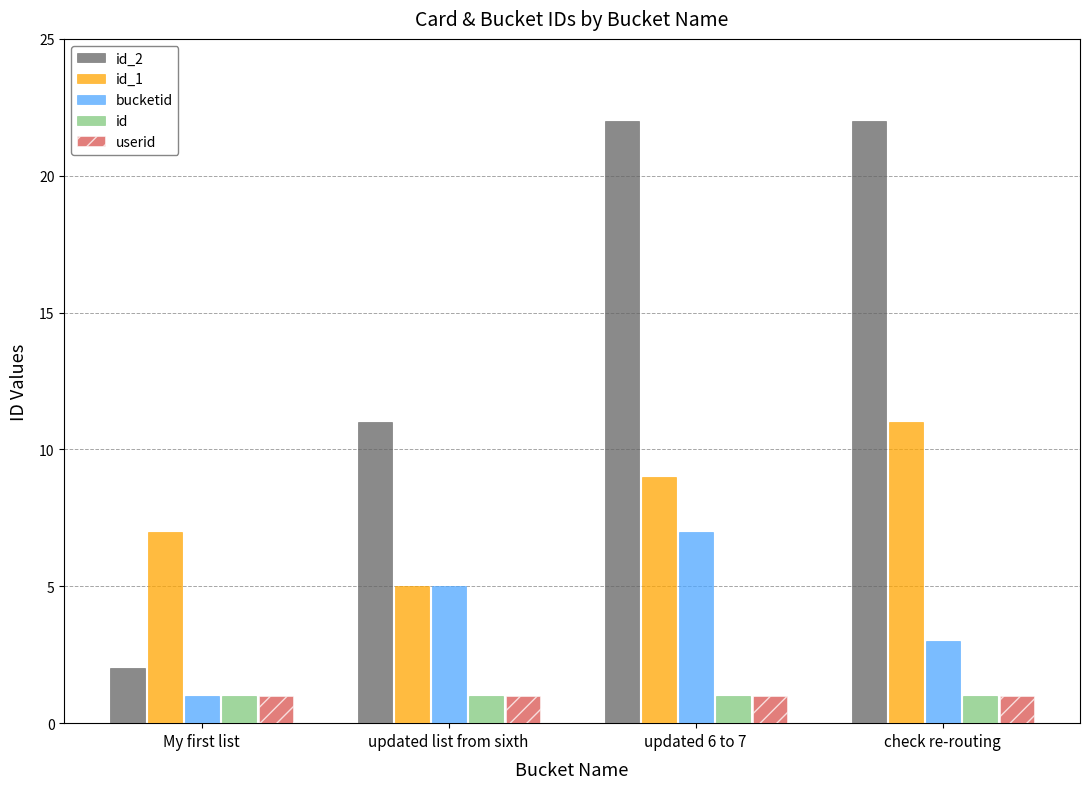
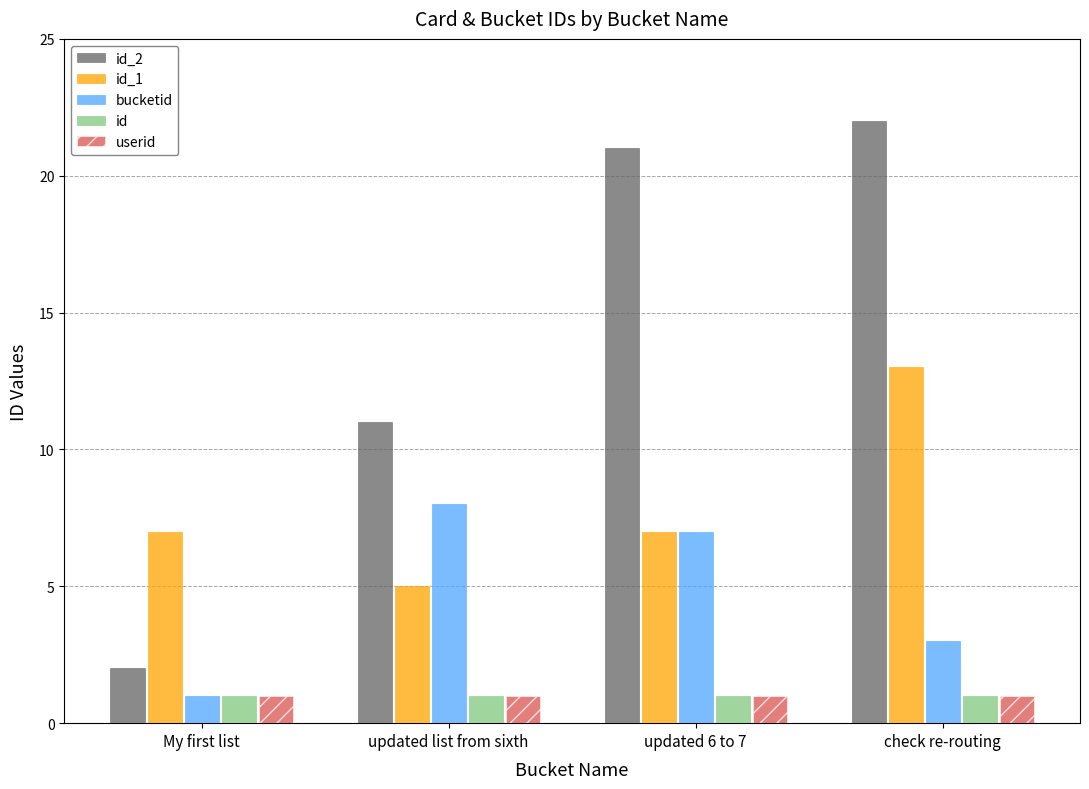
  {
    "id_2": {
      "My first list": 2,
      "updated list from sixth": 11,
-     "updated 6 to 7": 22,
+     "updated 6 to 7": 21,
      "check re-routing": 22
    },
    "id_1": {
      "My first list": 7,
      "updated list from sixth": 5,
-     "updated 6 to 7": 9,
-     "check re-routing": 11
+     "updated 6 to 7": 7,
+     "check re-routing": 13
    },
    "bucketid": {
      "My first list": 1,
-     "updated list from sixth": 5,
+     "updated list from sixth": 8,
      "updated 6 to 7": 7,
      "check re-routing": 3
    },
    "id": {
      "My first list": 1,
      "updated list from sixth": 1,
      "updated 6 to 7": 1,
      "check re-routing": 1
    },
    "userid": {
      "My first list": 1,
      "updated list from sixth": 1,
      "updated 6 to 7": 1,
      "check re-routing": 1
    }
  }
